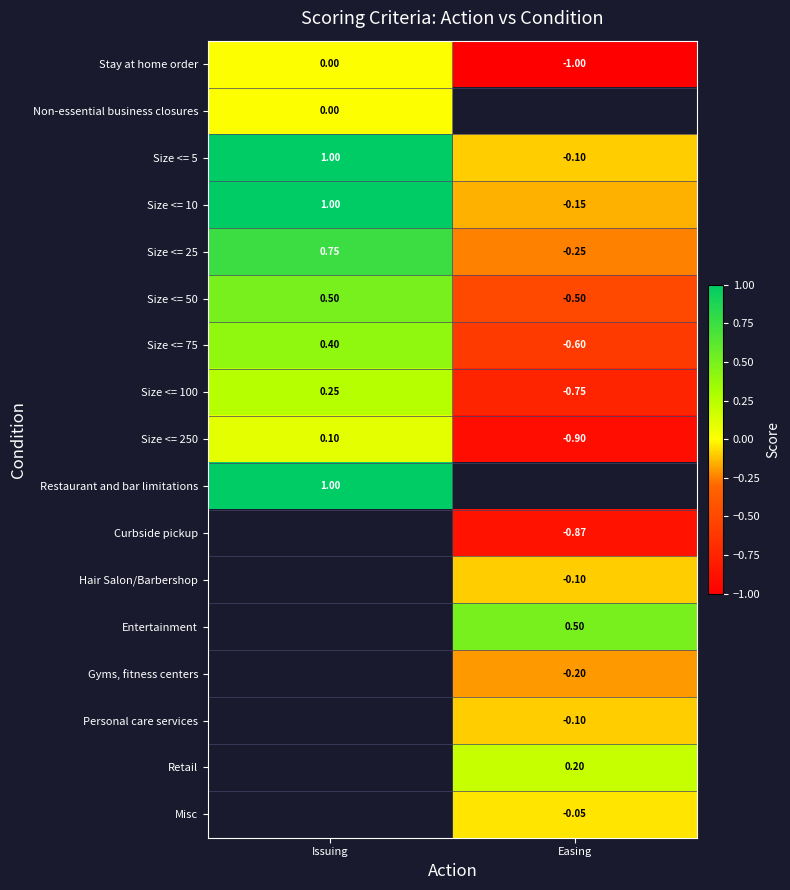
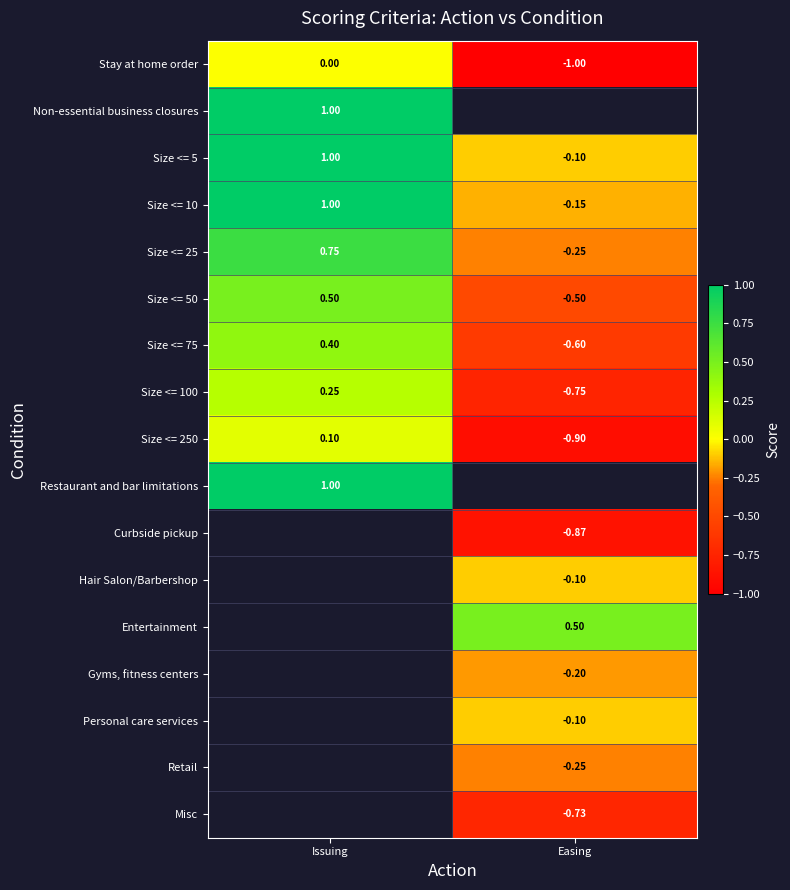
  {
    "Stay at home order": {
      "Issuing": 0.00,
      "Easing": -1.00
    },
    "Non-essential business closures": {
-     "Issuing": 0.00
+     "Issuing": 1.00
    },
    "Size <= 5": {
      "Issuing": 1.00,
      "Easing": -0.10
    },
    "Size <= 10": {
      "Issuing": 1.00,
      "Easing": -0.15
    },
    "Size <= 25": {
      "Issuing": 0.75,
      "Easing": -0.25
    },
    "Size <= 50": {
      "Issuing": 0.50,
      "Easing": -0.50
    },
    "Size <= 75": {
      "Issuing": 0.40,
      "Easing": -0.60
    },
    "Size <= 100": {
      "Issuing": 0.25,
      "Easing": -0.75
    },
    "Size <= 250": {
      "Issuing": 0.10,
      "Easing": -0.90
    },
    "Restaurant and bar limitations": {
      "Issuing": 1.00
    },
    "Curbside pickup": {
      "Easing": -0.87
    },
    "Hair Salon/Barbershop": {
      "Easing": -0.10
    },
    "Entertainment": {
      "Easing": 0.50
    },
    "Gyms, fitness centers": {
      "Easing": -0.20
    },
    "Personal care services": {
      "Easing": -0.10
    },
    "Retail": {
-     "Easing": 0.20
+     "Easing": -0.25
    },
    "Misc": {
-     "Easing": -0.05
+     "Easing": -0.73
    }
  }
